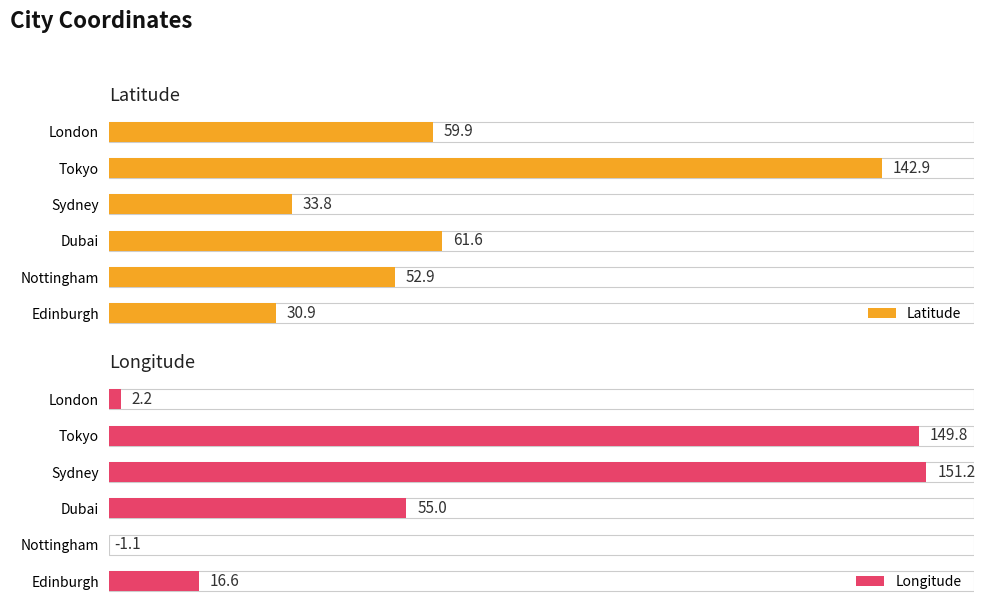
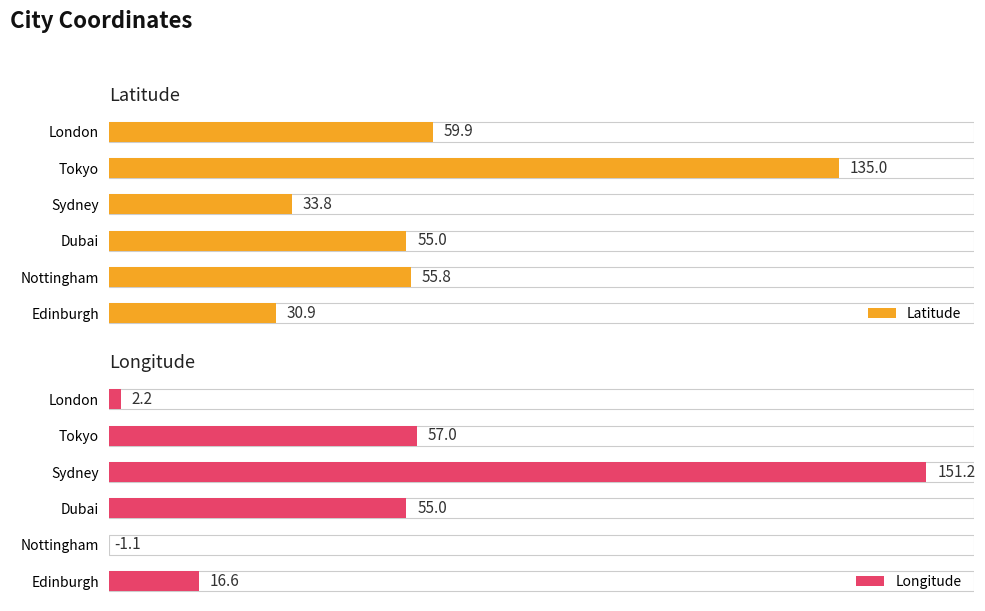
  {
    "Latitude": {
      "Latitude": {
-       "Tokyo": 142.9,
-       "Dubai": 61.6,
-       "Nottingham": 52.9
+       "Tokyo": 135.0,
+       "Dubai": 55.0,
+       "Nottingham": 55.8
      }
    },
    "Longitude": {
      "Longitude": {
-       "Tokyo": 149.8
+       "Tokyo": 57.0
      }
    }
  }
